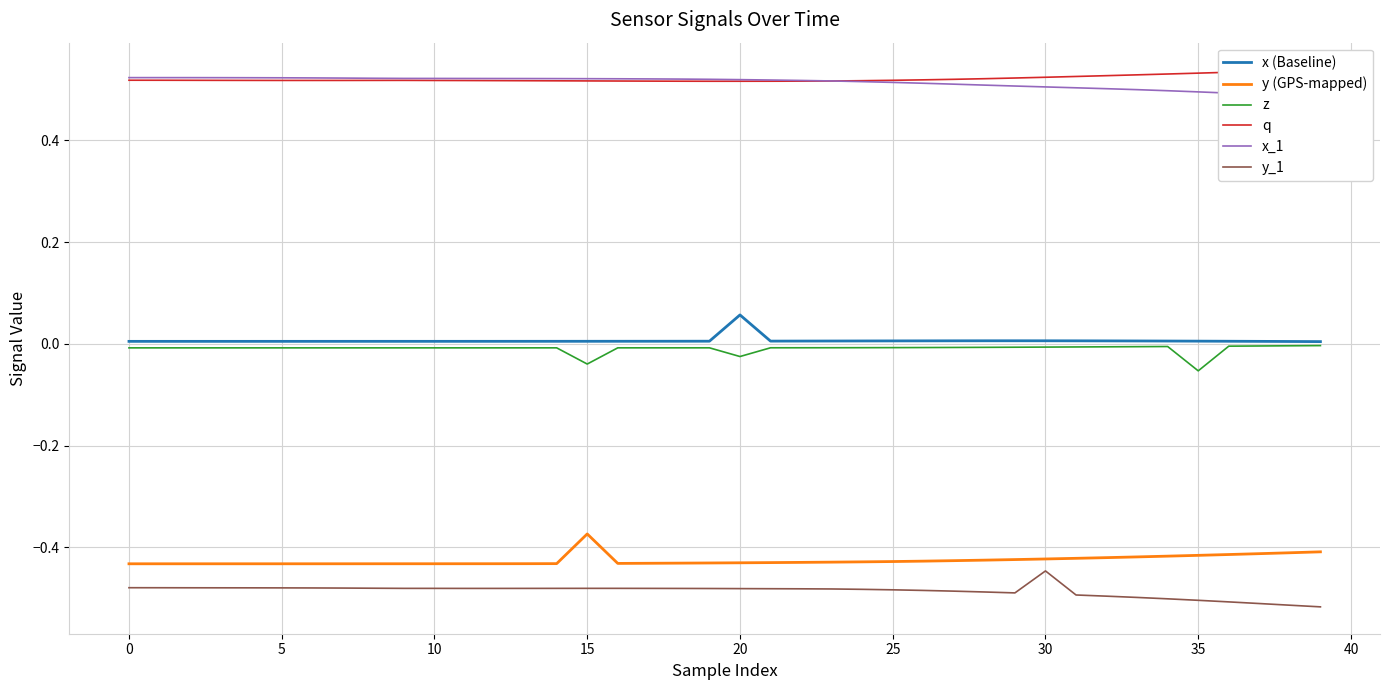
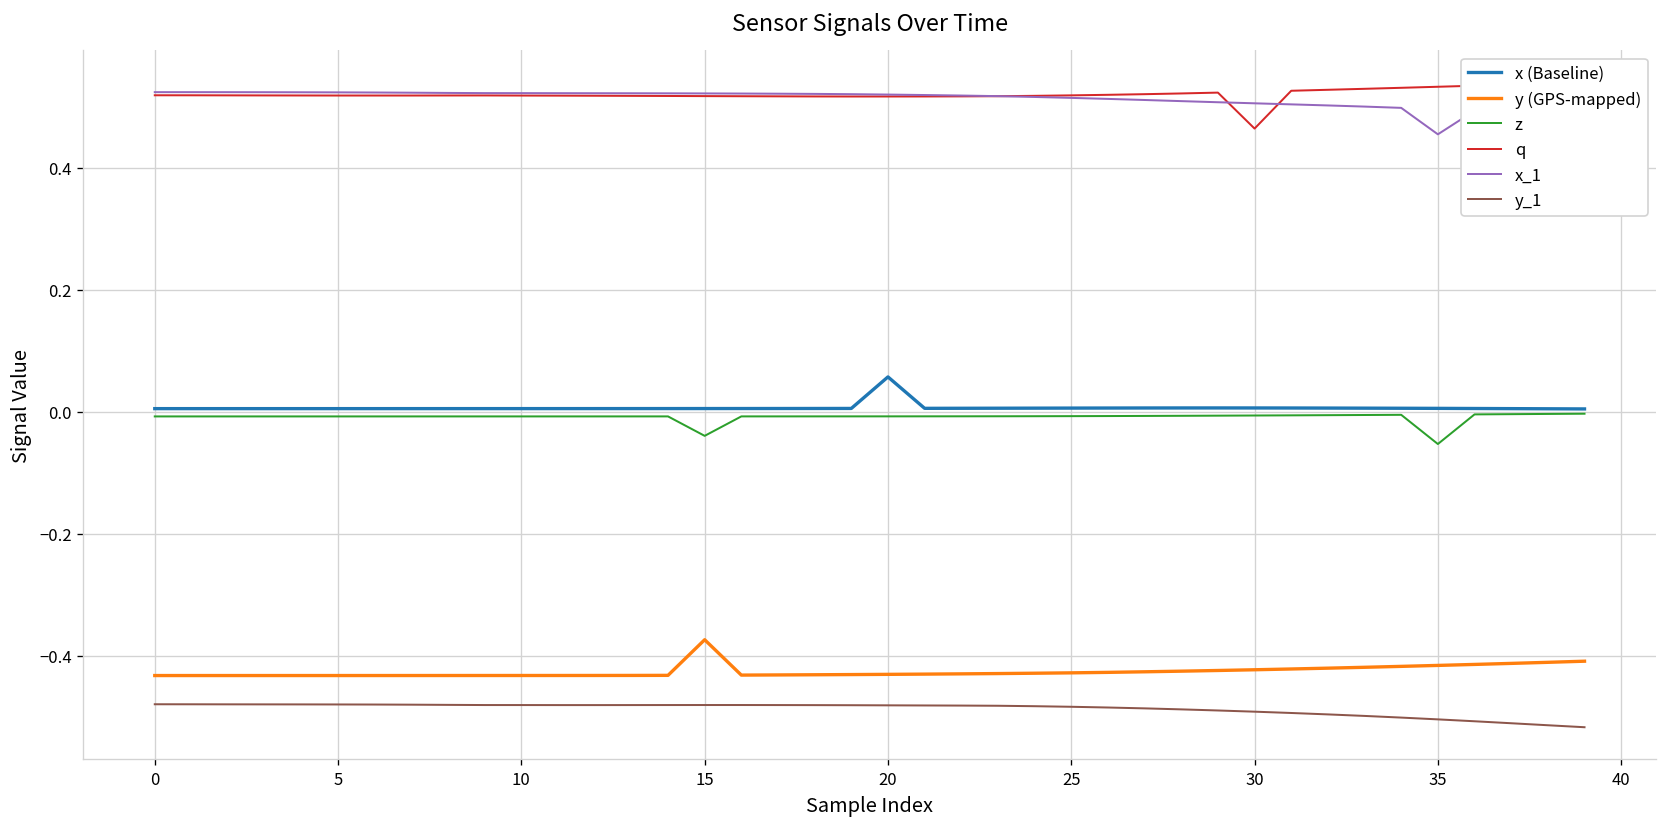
  {
    "x (Baseline)": {
      "0": 0.01,
      "5": 0.01,
      "10": 0.01,
      "15": 0.01,
      "20": 0.06,
      "25": 0.01,
      "30": 0.01,
      "35": 0.01
    },
    "y (GPS-mapped)": {
      "0": -0.43,
      "5": -0.43,
      "10": -0.43,
      "15": -0.37,
      "20": -0.43,
      "25": -0.43,
      "30": -0.42,
      "35": -0.42
    },
    "z": {
      "0": -0.01,
      "5": -0.01,
      "10": -0.01,
      "15": -0.04,
-     "20": -0.02,
+     "20": -0.01,
      "25": -0.01,
      "30": -0.01,
      "35": -0.05
    },
    "q": {
      "0": 0.52,
      "5": 0.52,
-     "30": 0.52,
+     "30": 0.46,
      "35": 0.53
    },
    "x_1": {
      "0": 0.52,
      "5": 0.52,
      "30": 0.51,
-     "35": 0.50
+     "35": 0.45
    },
    "y_1": {
      "0": -0.48,
      "5": -0.48,
      "10": -0.48,
      "15": -0.48,
      "20": -0.48,
      "25": -0.48,
-     "30": -0.45,
+     "30": -0.49,
      "35": -0.50
    }
  }
